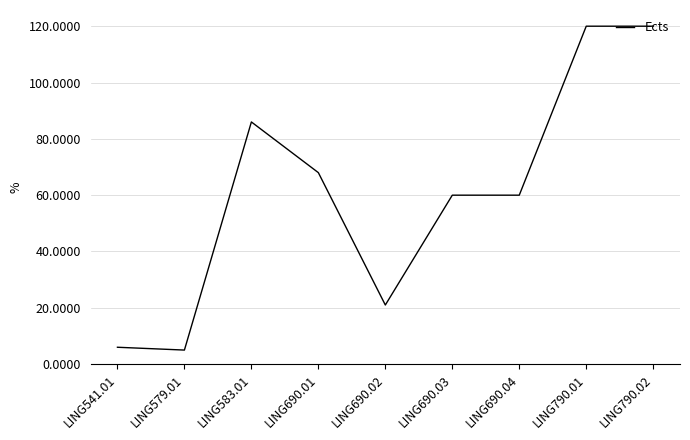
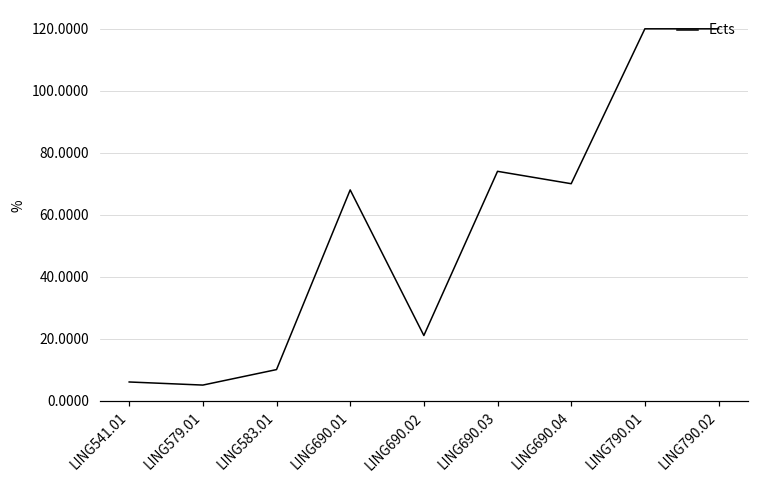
  {
    "LING541.01": 6,
    "LING579.01": 5,
-   "LING583.01": 86,
+   "LING583.01": 10,
    "LING690.01": 68,
    "LING690.02": 21,
-   "LING690.03": 60,
-   "LING690.04": 60,
+   "LING690.03": 74,
+   "LING690.04": 70,
    "LING790.01": 120,
    "LING790.02": 120
  }
